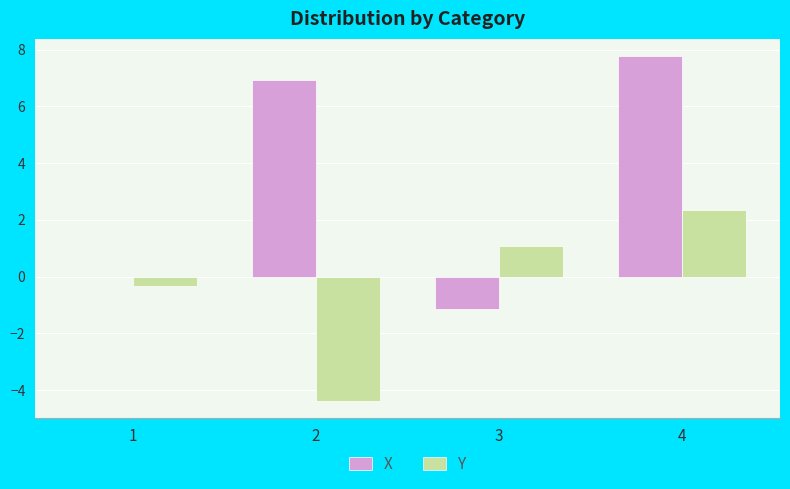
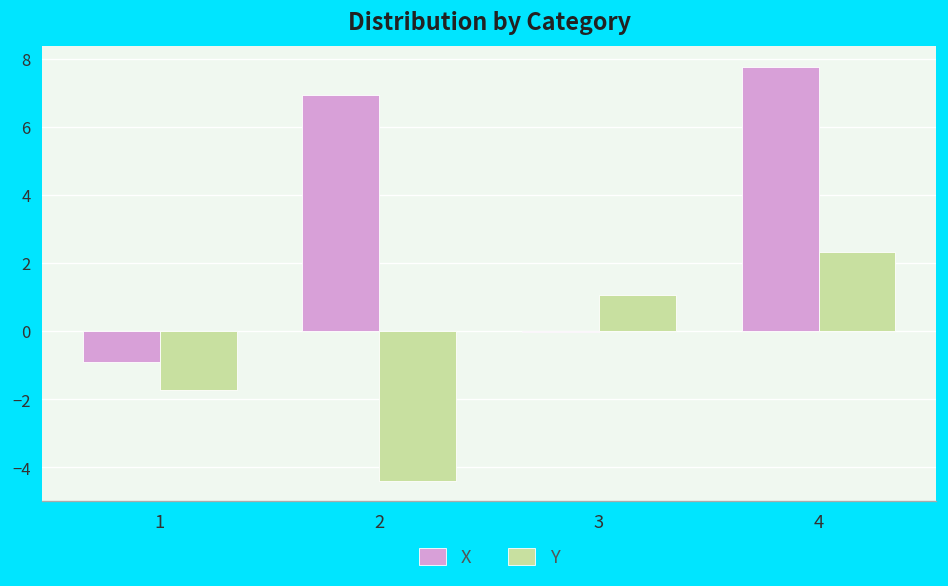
  {
    "X": {
-     "1": 0.0,
+     "1": -0.9,
      "2": 6.9,
-     "3": -1.2,
+     "3": 0.0,
      "4": 7.8
    },
    "Y": {
-     "1": -0.3,
+     "1": -1.7,
      "2": -4.4,
      "3": 1.1,
      "4": 2.3
    }
  }
